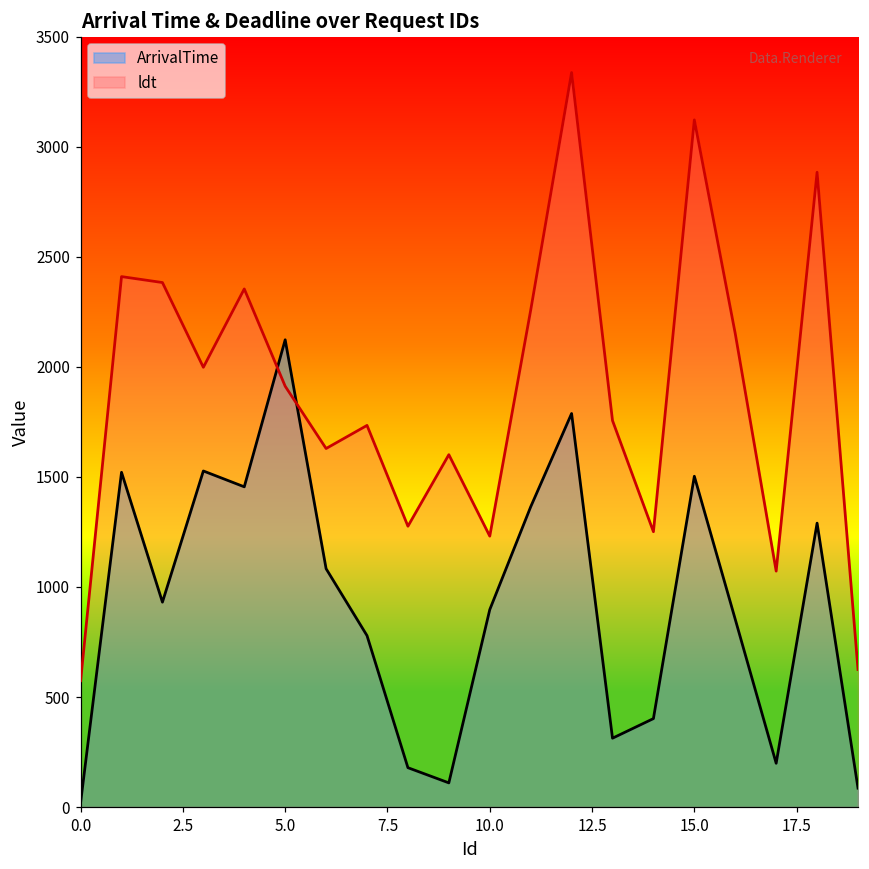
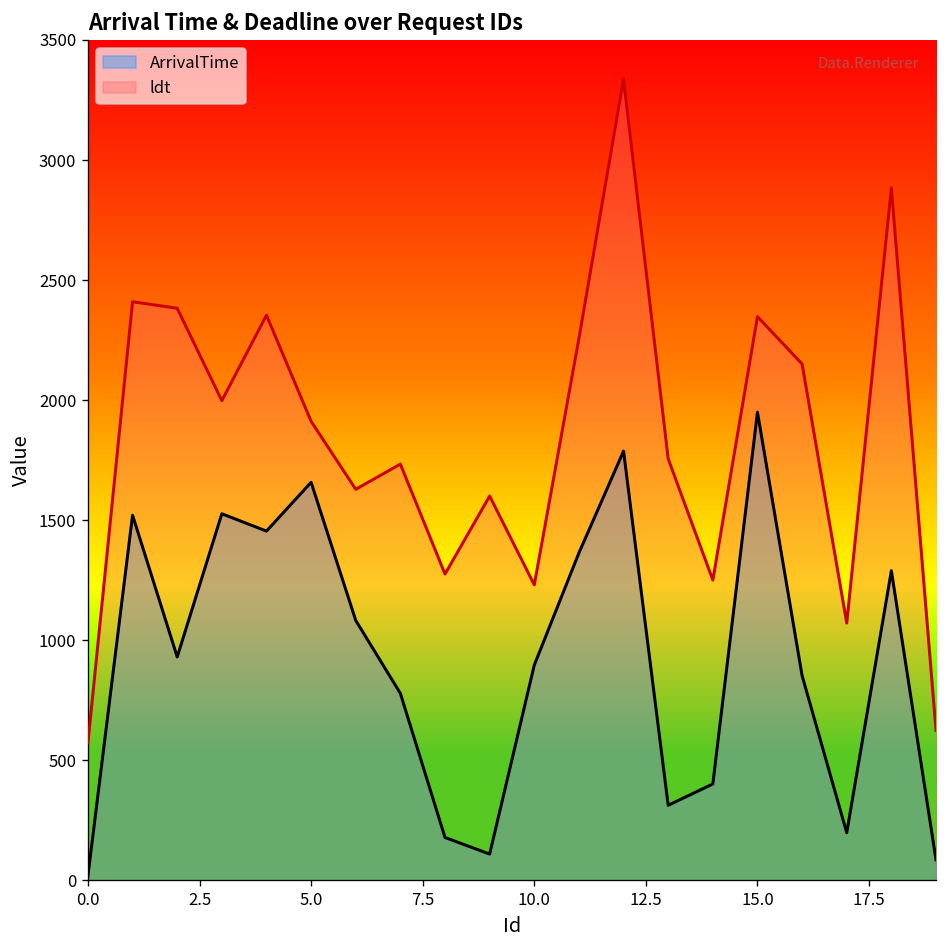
  {
    "ArrivalTime": {
      "0.0": 20,
-     "5.0": 2120,
+     "5.0": 1660,
      "10.0": 900,
-     "15.0": 1500
+     "15.0": 1950
    },
    "ldt": {
      "0.0": 570,
      "5.0": 1910,
      "10.0": 1230,
-     "15.0": 3120
+     "15.0": 2350
    }
  }
